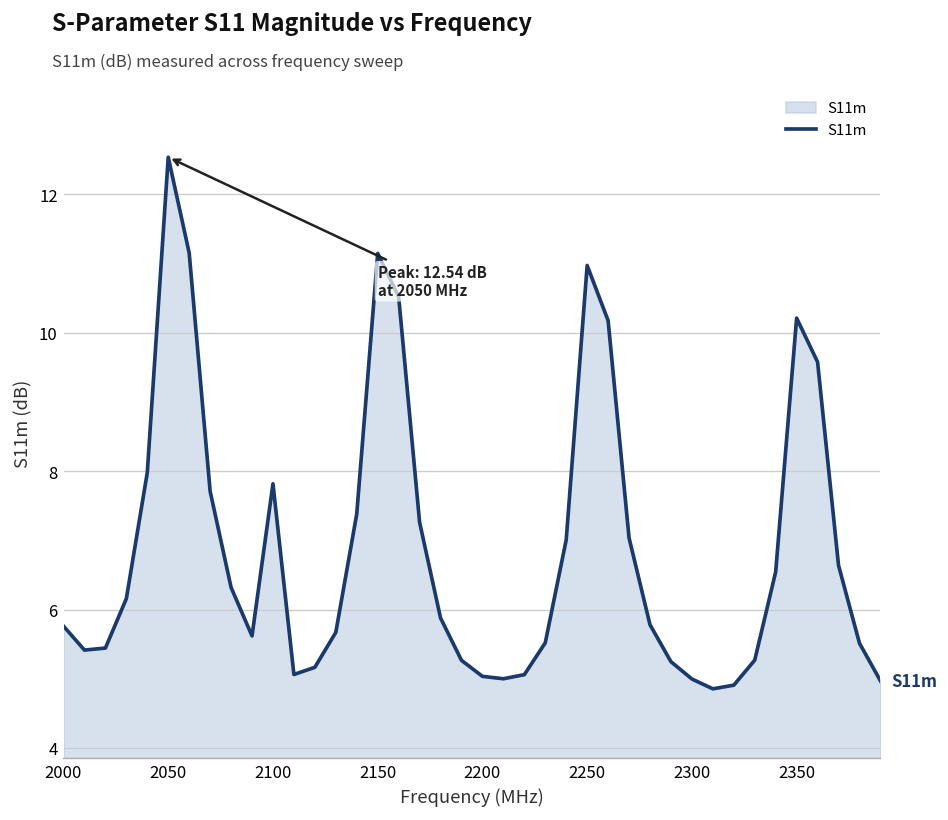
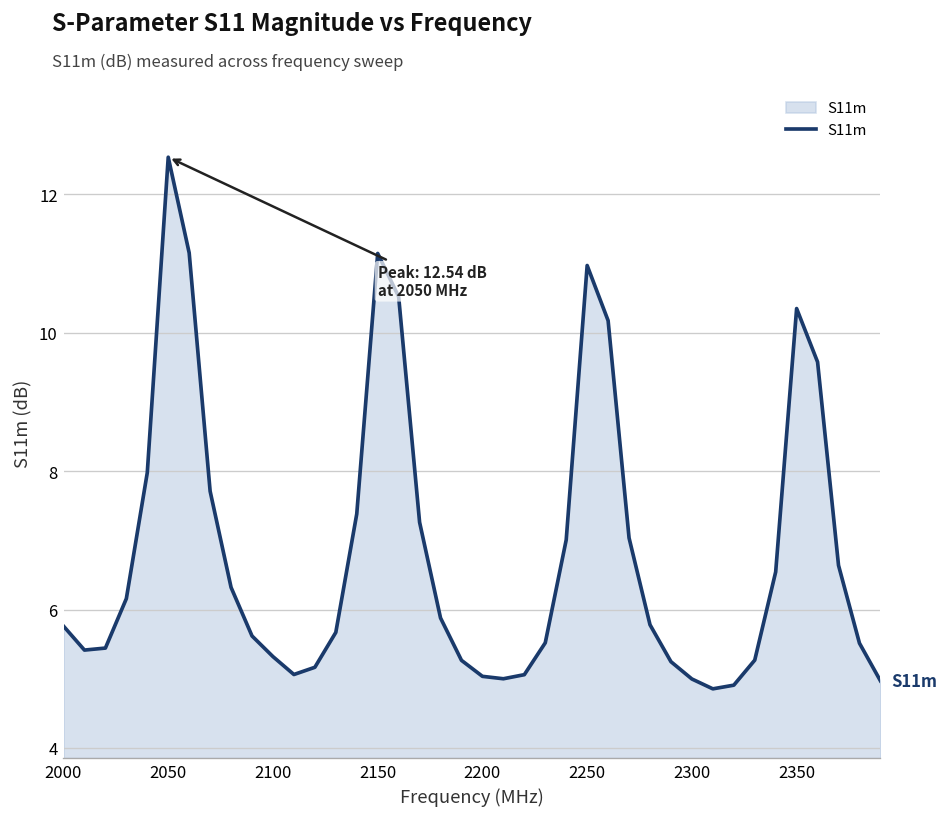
  {
    "2000": 5.8,
    "2050": 12.5,
-   "2100": 7.8,
+   "2100": 5.3,
    "2200": 5.0,
    "2250": 11.0,
    "2300": 5.0,
-   "2350": 10.2
+   "2350": 10.4
  }
